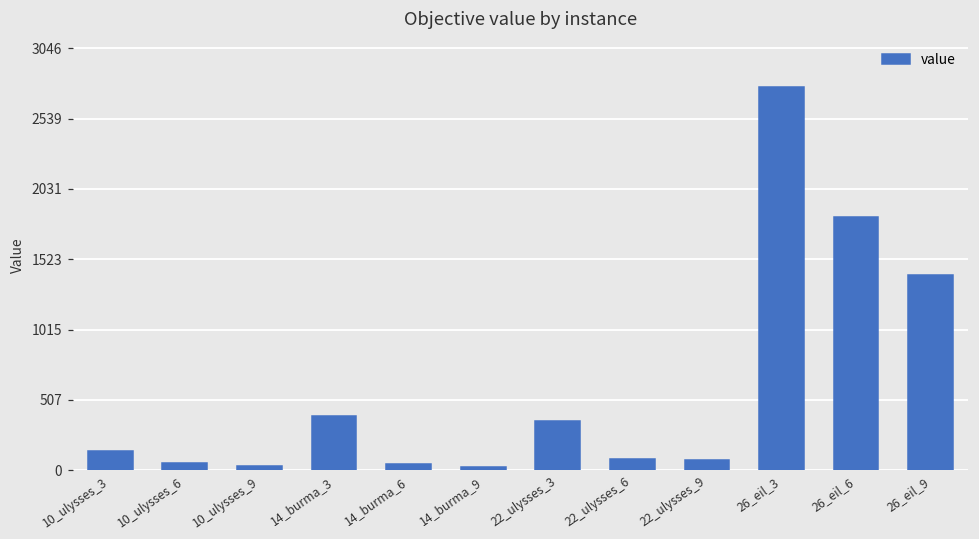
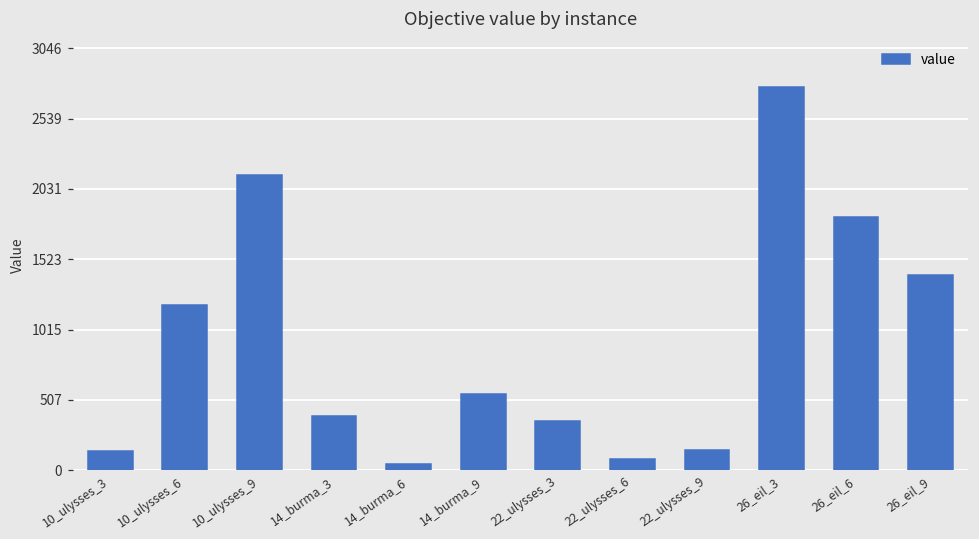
  {
    "10_ulysses_3": 140,
-   "10_ulysses_6": 60,
-   "10_ulysses_9": 30,
+   "10_ulysses_6": 1190,
+   "10_ulysses_9": 2130,
    "14_burma_3": 390,
    "14_burma_6": 40,
-   "14_burma_9": 20,
+   "14_burma_9": 550,
    "22_ulysses_3": 360,
    "22_ulysses_6": 80,
-   "22_ulysses_9": 80,
+   "22_ulysses_9": 140,
    "26_eil_3": 2770,
    "26_eil_6": 1830,
    "26_eil_9": 1410
  }
